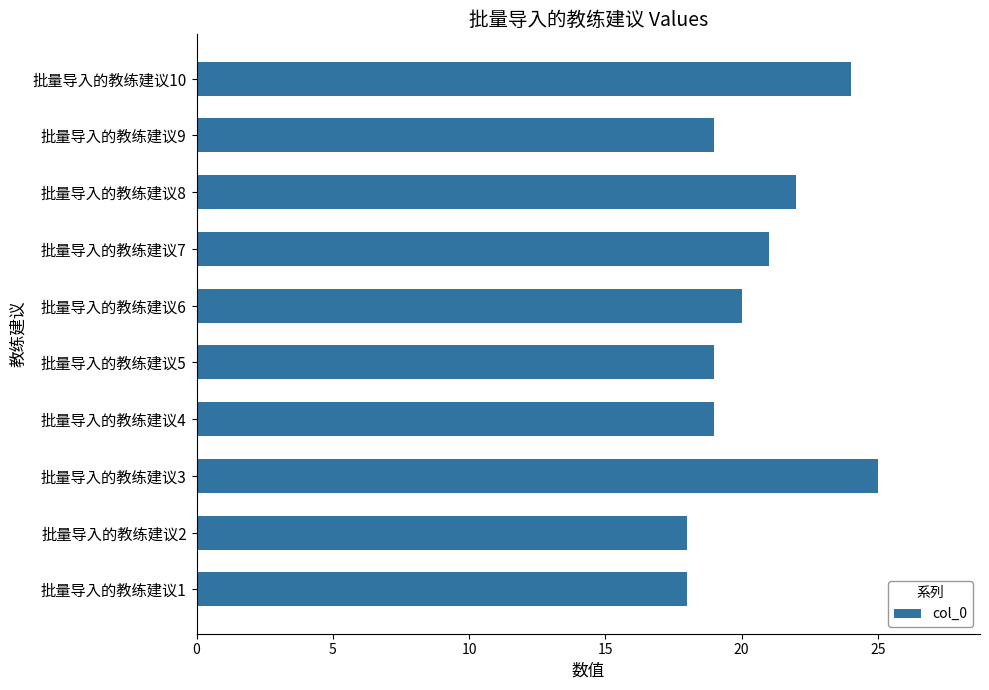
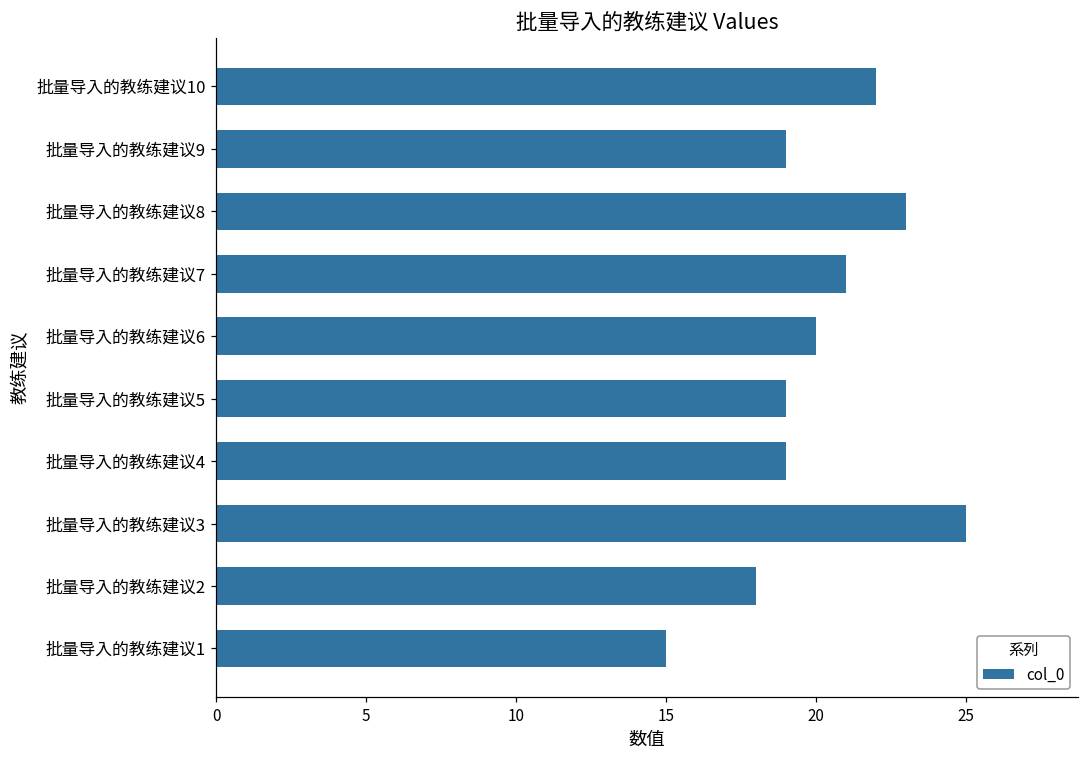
  {
-   "批量导入的教练建议10": 24,
+   "批量导入的教练建议10": 22,
    "批量导入的教练建议9": 19,
-   "批量导入的教练建议8": 22,
+   "批量导入的教练建议8": 23,
    "批量导入的教练建议7": 21,
    "批量导入的教练建议6": 20,
    "批量导入的教练建议5": 19,
    "批量导入的教练建议4": 19,
    "批量导入的教练建议3": 25,
    "批量导入的教练建议2": 18,
-   "批量导入的教练建议1": 18
+   "批量导入的教练建议1": 15
  }
